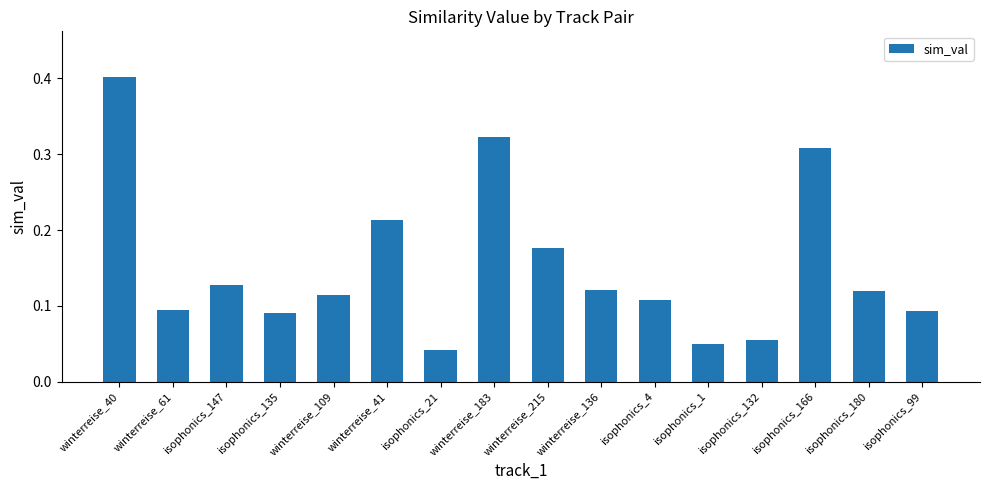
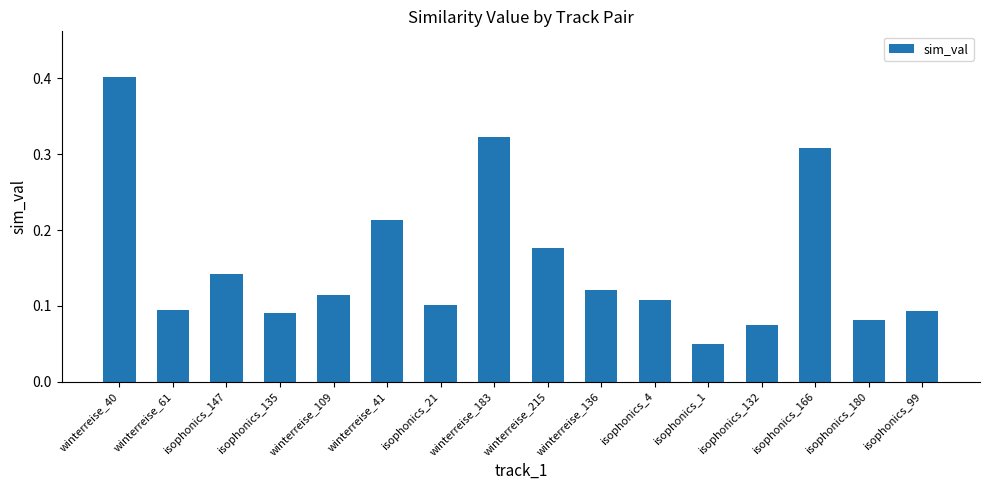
  {
    "winterreise_40": 0.40,
    "winterreise_61": 0.09,
-   "isophonics_147": 0.13,
+   "isophonics_147": 0.14,
    "isophonics_135": 0.09,
    "winterreise_109": 0.11,
    "winterreise_41": 0.21,
-   "isophonics_21": 0.04,
+   "isophonics_21": 0.10,
    "winterreise_183": 0.32,
    "winterreise_215": 0.18,
    "winterreise_136": 0.12,
    "isophonics_4": 0.11,
    "isophonics_1": 0.05,
-   "isophonics_132": 0.05,
+   "isophonics_132": 0.07,
    "isophonics_166": 0.31,
-   "isophonics_180": 0.12,
+   "isophonics_180": 0.08,
    "isophonics_99": 0.09
  }
